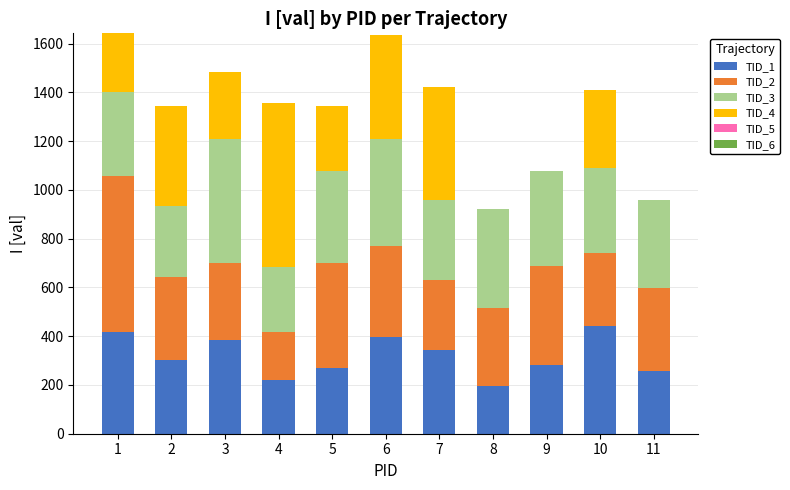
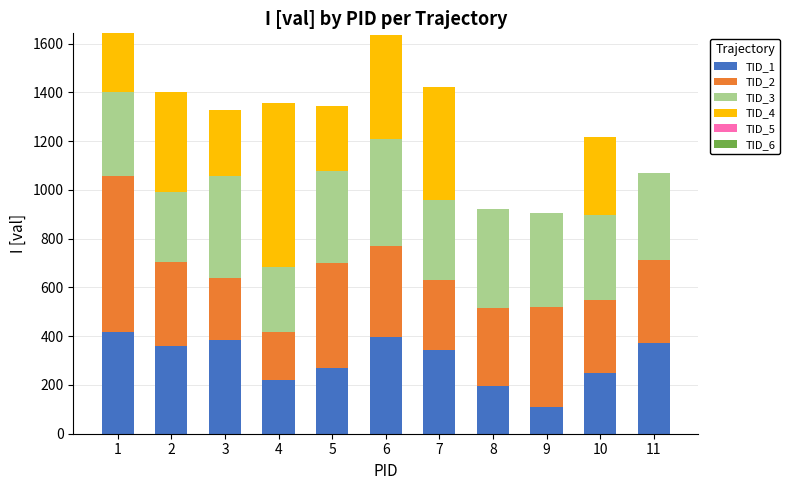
  {
    "TID_1": {
      "1": 420,
-     "2": 300,
+     "2": 360,
      "3": 390,
      "4": 220,
      "5": 270,
      "6": 400,
      "7": 350,
      "8": 200,
-     "9": 280,
-     "10": 440,
-     "11": 260
+     "9": 110,
+     "10": 250,
+     "11": 370
    },
    "TID_2": {
      "1": 640,
      "2": 340,
-     "3": 310,
+     "3": 250,
      "4": 200,
      "5": 430,
      "6": 370,
      "7": 290,
      "8": 320,
      "9": 410,
      "10": 300,
      "11": 340
    },
    "TID_3": {
      "1": 340,
      "2": 290,
-     "3": 510,
+     "3": 420,
      "4": 270,
      "5": 380,
      "6": 440,
      "7": 330,
      "8": 410,
      "9": 390,
      "10": 350,
      "11": 360
    },
    "TID_6": {
      "8": 0,
      "9": 0,
      "11": 0
    }
  }
